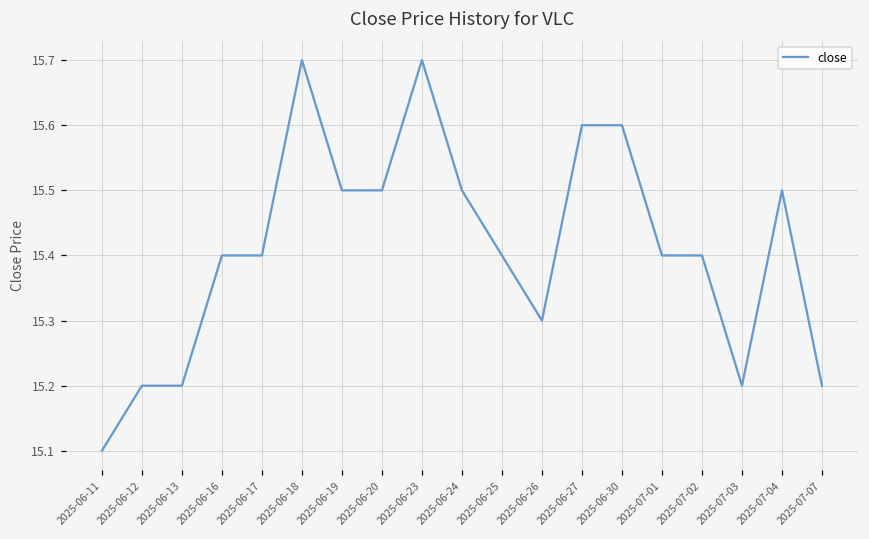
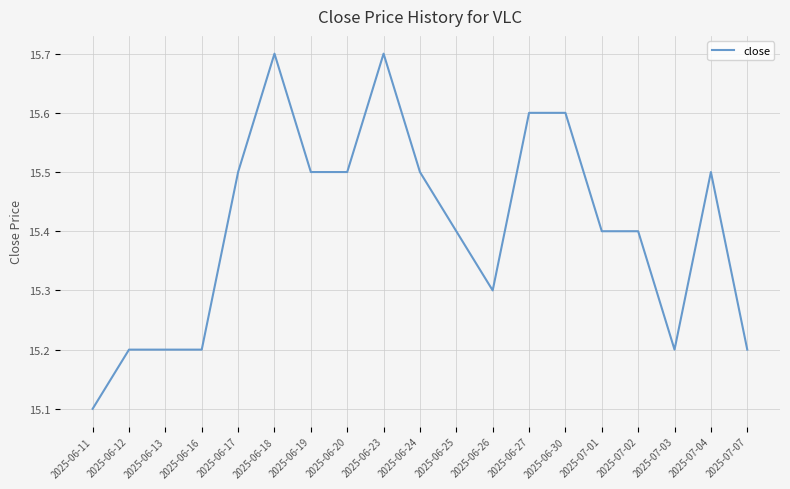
  {
    "2025-06-11": 15.1,
    "2025-06-12": 15.2,
    "2025-06-13": 15.2,
-   "2025-06-16": 15.4,
-   "2025-06-17": 15.4,
+   "2025-06-16": 15.2,
+   "2025-06-17": 15.5,
    "2025-06-18": 15.7,
    "2025-06-19": 15.5,
    "2025-06-20": 15.5,
    "2025-06-23": 15.7,
    "2025-06-24": 15.5,
    "2025-06-25": 15.4,
    "2025-06-26": 15.3,
    "2025-06-27": 15.6,
    "2025-06-30": 15.6,
    "2025-07-01": 15.4,
    "2025-07-02": 15.4,
    "2025-07-03": 15.2,
    "2025-07-04": 15.5,
    "2025-07-07": 15.2
  }
